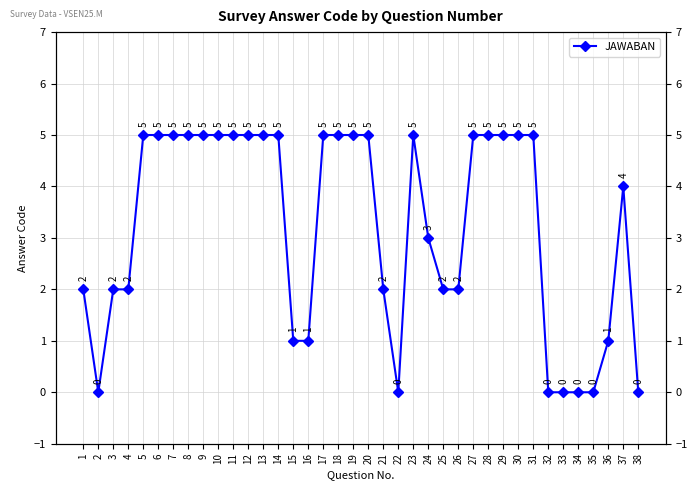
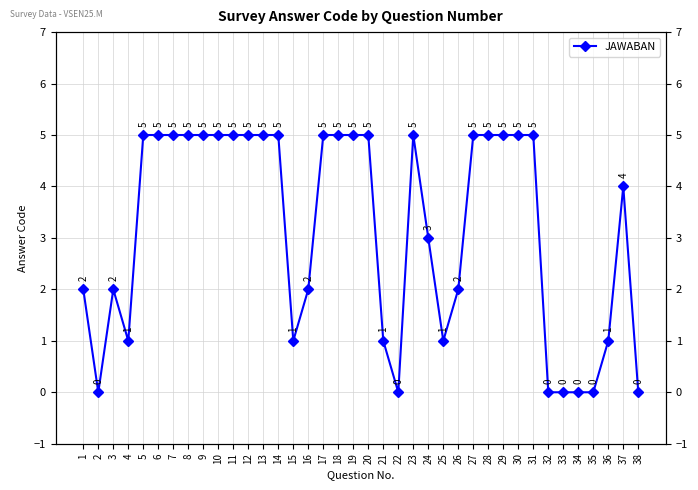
  {
    "1": 2,
    "2": 0,
    "3": 2,
-   "4": 2,
+   "4": 1,
    "5": 5,
    "6": 5,
    "7": 5,
    "8": 5,
    "9": 5,
    "10": 5,
    "11": 5,
    "12": 5,
    "13": 5,
    "14": 5,
    "15": 1,
-   "16": 1,
+   "16": 2,
    "17": 5,
    "18": 5,
    "19": 5,
    "20": 5,
-   "21": 2,
+   "21": 1,
    "22": 0,
    "23": 5,
    "24": 3,
-   "25": 2,
+   "25": 1,
    "26": 2,
    "27": 5,
    "28": 5,
    "29": 5,
    "30": 5,
    "31": 5,
    "32": 0,
    "33": 0,
    "34": 0,
    "35": 0,
    "36": 1,
    "37": 4,
    "38": 0
  }
